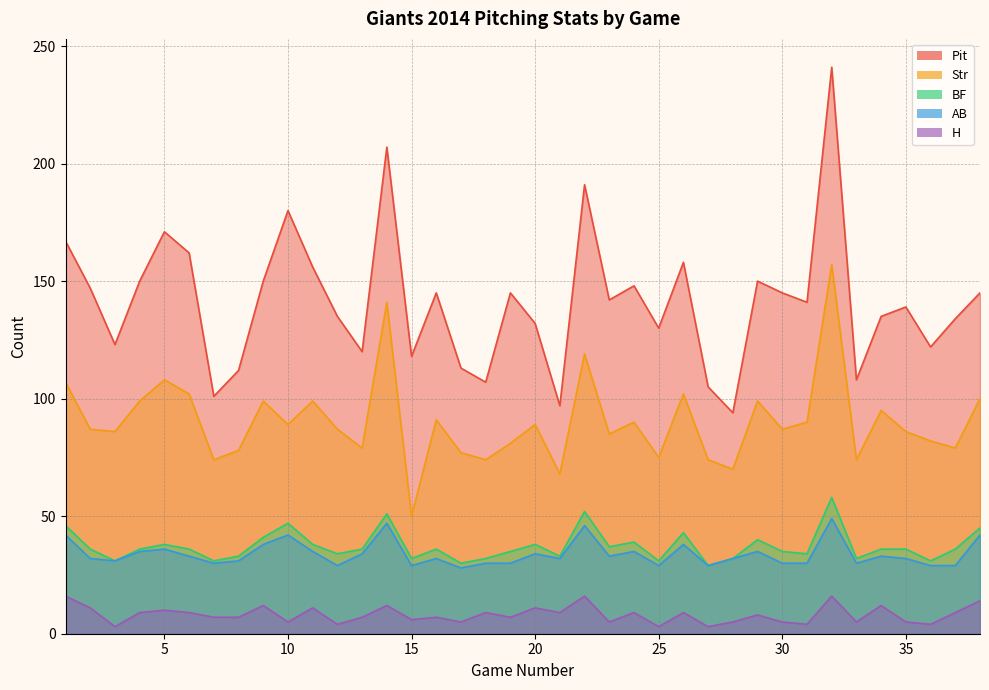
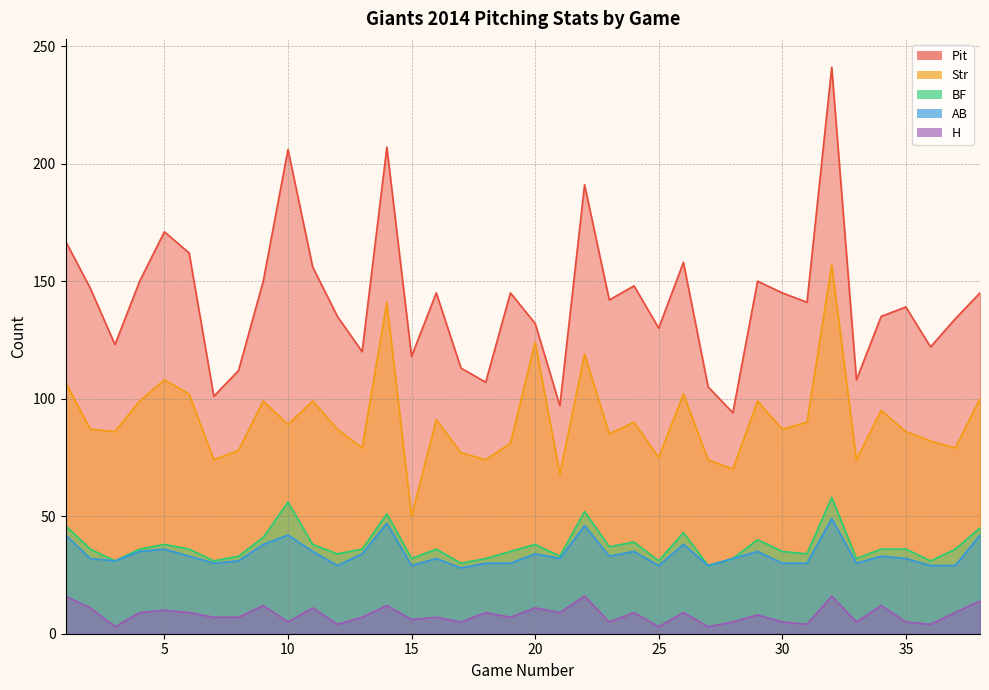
  {
    "Pit": {
      "5": 171,
-     "10": 180,
+     "10": 206,
      "15": 118,
      "20": 132,
      "25": 130,
      "30": 145,
      "35": 139
    },
    "Str": {
      "5": 108,
      "10": 89,
      "15": 50,
-     "20": 89,
+     "20": 124,
      "25": 75,
      "30": 87,
      "35": 86
    },
    "BF": {
      "5": 38,
-     "10": 47,
+     "10": 56,
      "15": 32,
      "20": 38,
      "25": 31,
      "30": 35,
      "35": 36
    },
    "AB": {
      "5": 36,
      "10": 42,
      "15": 29,
      "20": 34,
      "25": 29,
      "30": 30,
      "35": 32
    },
    "H": {
      "5": 10,
      "10": 5,
      "15": 6,
      "20": 11,
      "25": 3,
      "30": 5,
      "35": 5
    }
  }
